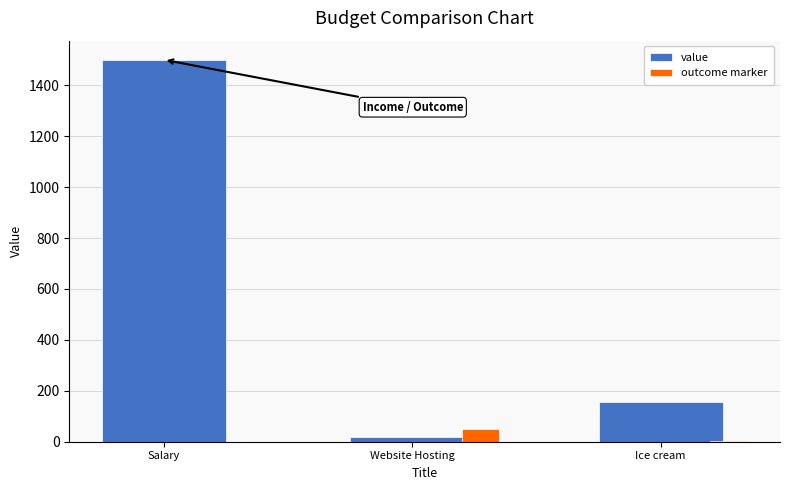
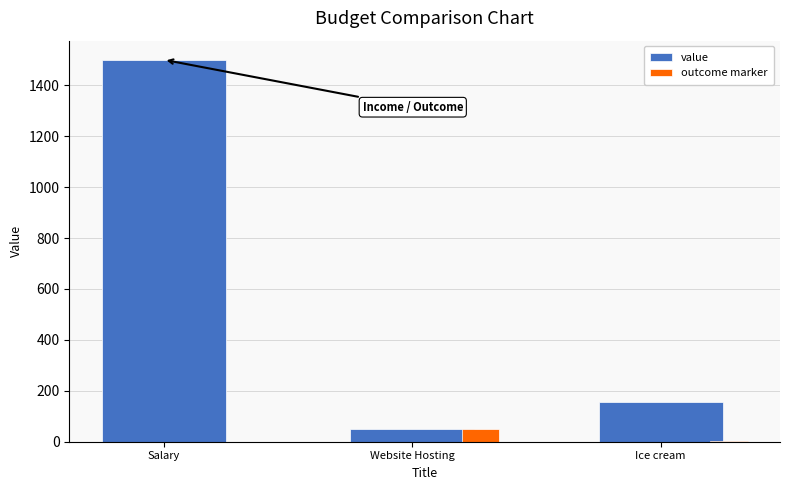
  {
    "value": {
      "Salary": 1500,
-     "Website Hosting": 20,
+     "Website Hosting": 50,
      "Ice cream": 160
    },
    "outcome marker": {
      "Salary": 0,
      "Website Hosting": 50
    }
  }
